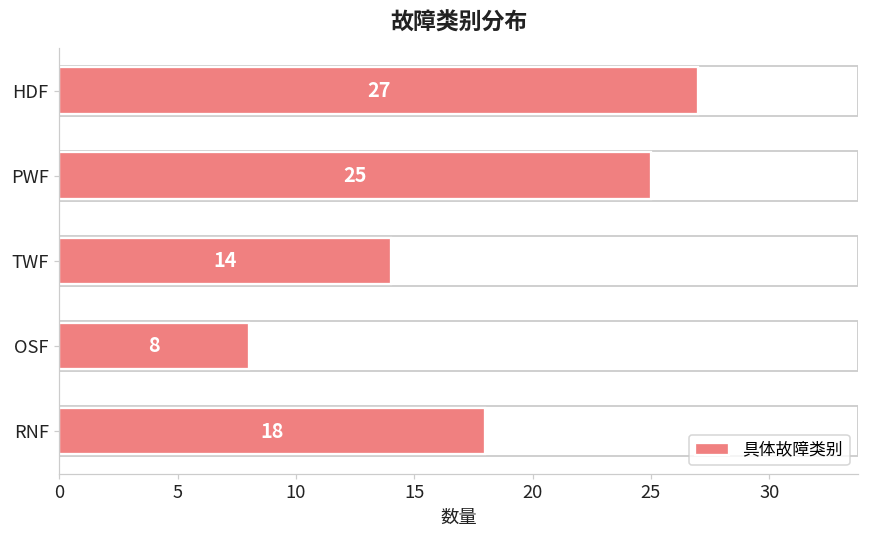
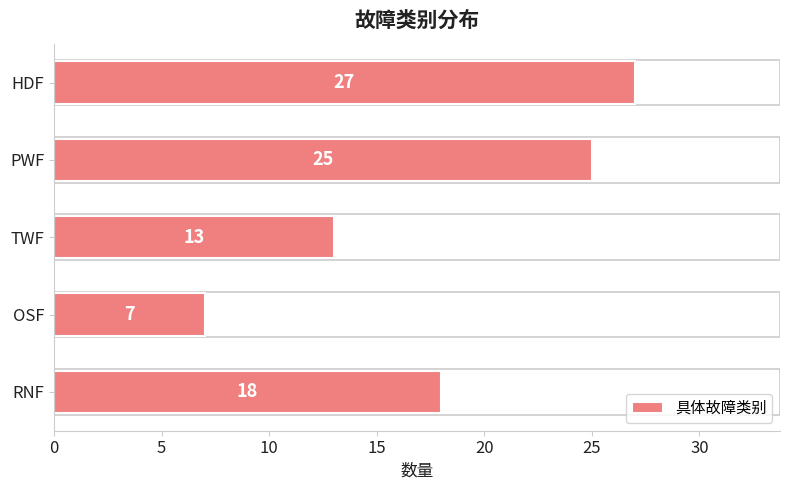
  {
    "HDF": 27,
    "PWF": 25,
-   "TWF": 14,
-   "OSF": 8,
+   "TWF": 13,
+   "OSF": 7,
    "RNF": 18
  }
